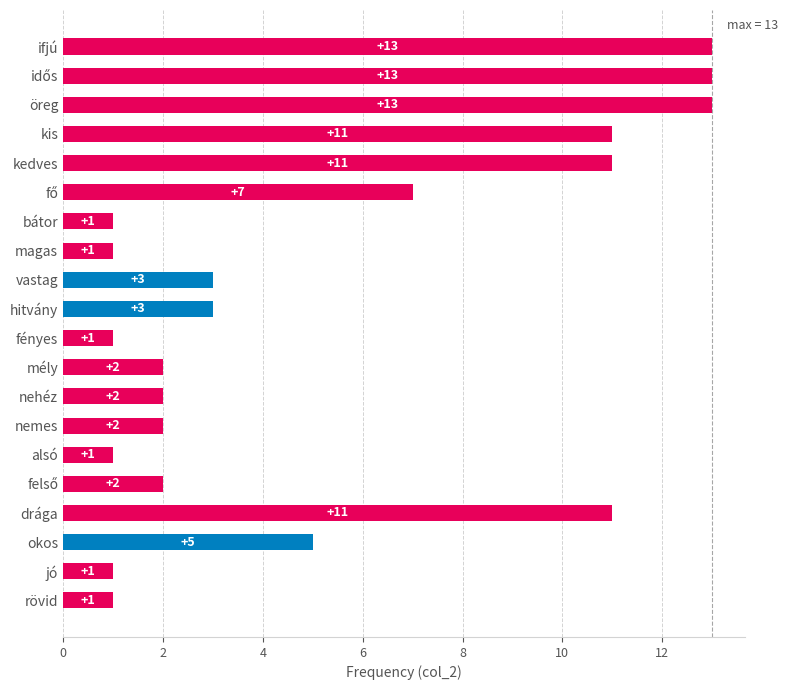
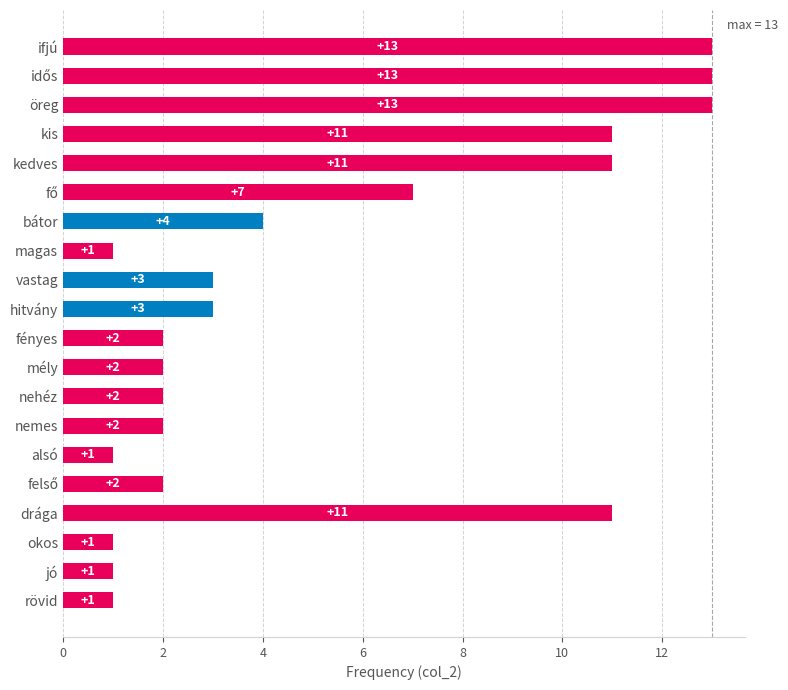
  {
    "ifjú": "13",
    "idős": "+13",
    "öreg": "+13",
    "kis": "+11",
    "kedves": "+11",
    "fő": "+7",
-   "bátor": "+1",
+   "bátor": "+4",
    "magas": "+1",
    "vastag": "+3",
    "hitvány": "+3",
-   "fényes": "+1",
+   "fényes": "+2",
    "mély": "+2",
    "nehéz": "+2",
    "nemes": "+2",
    "alsó": "+1",
    "felső": "+2",
    "drága": "+11",
-   "okos": "+5",
+   "okos": "+1",
    "jó": "+1",
    "rövid": "+1"
  }
